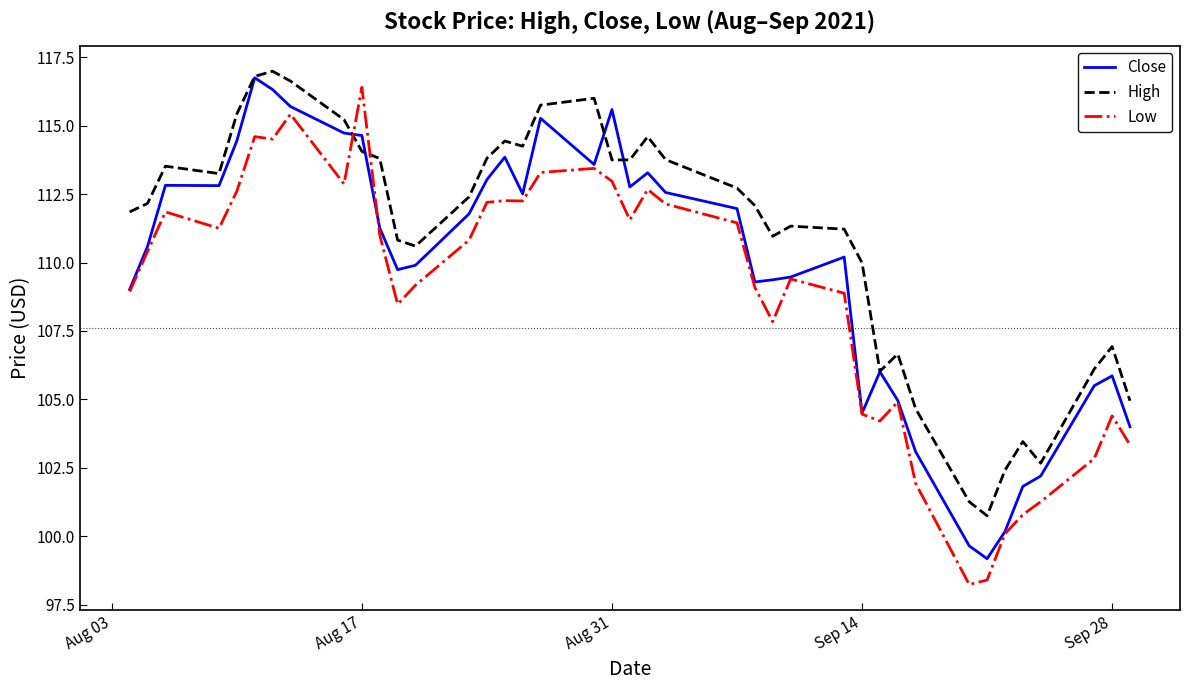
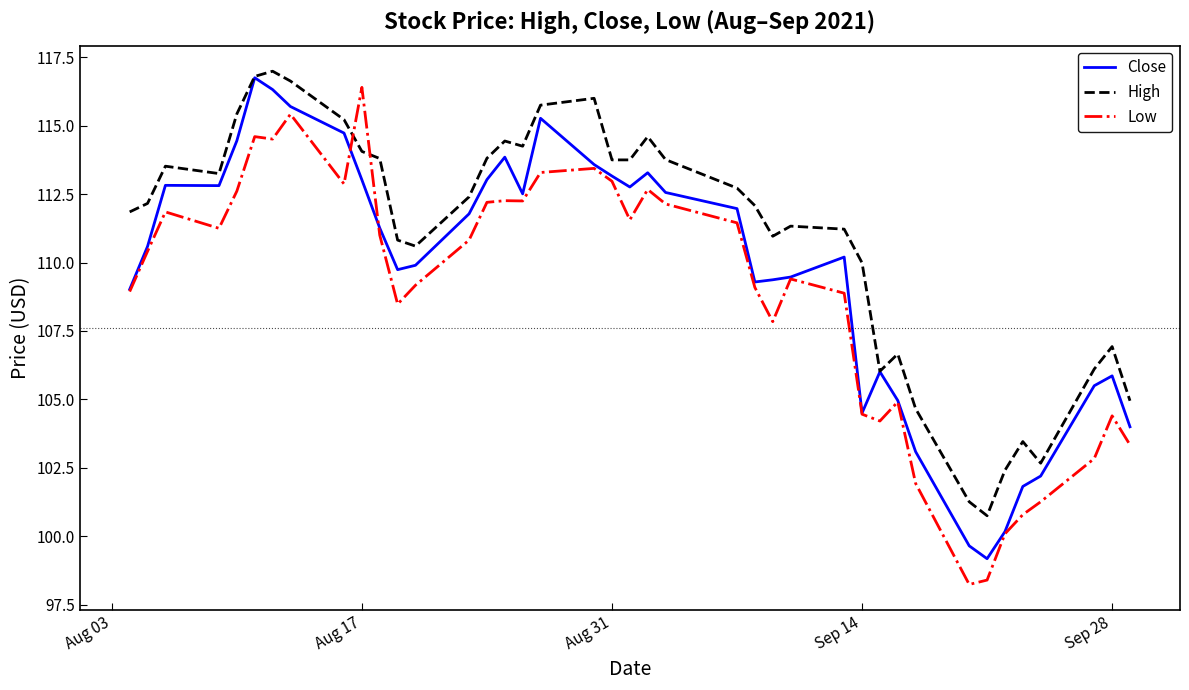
  {
    "Close": {
-     "Aug 17": 114.6,
-     "Aug 31": 115.6,
+     "Aug 17": 113.0,
+     "Aug 31": 113.2,
      "Sep 28": 105.9
    },
    "High": {
      "Aug 17": 114.1,
      "Aug 31": 113.8,
      "Sep 14": 110.0,
      "Sep 28": 106.9
    },
    "Low": {
      "Aug 17": 116.4,
      "Aug 31": 113.0,
      "Sep 28": 104.4
    }
  }
